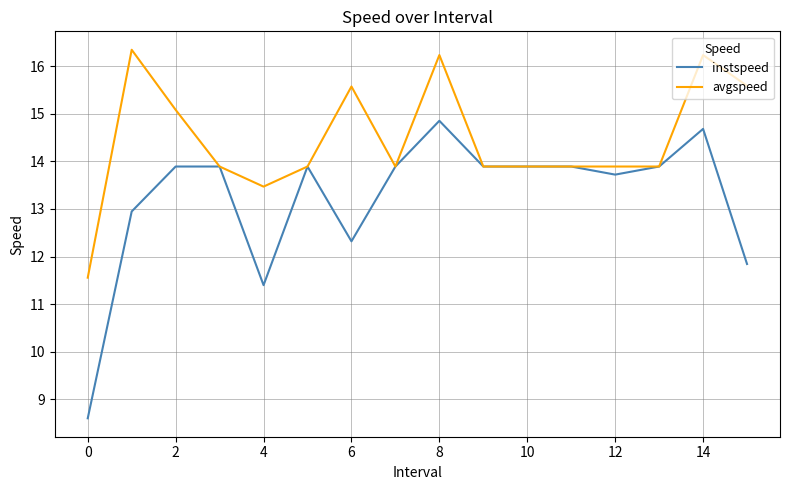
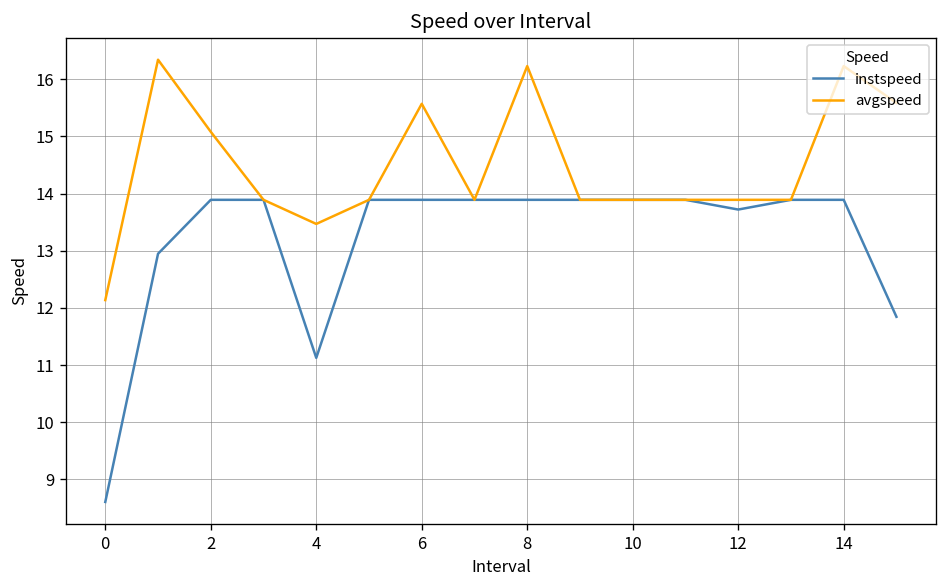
  {
    "instspeed": {
      "0": 8.6,
      "2": 13.9,
-     "4": 11.4,
-     "6": 12.3,
-     "8": 14.9,
+     "4": 11.1,
+     "6": 13.9,
+     "8": 13.9,
      "12": 13.7,
-     "14": 14.7
+     "14": 13.9
    },
    "avgspeed": {
-     "0": 11.6,
+     "0": 12.1,
      "2": 15.1,
      "4": 13.5,
      "6": 15.6,
      "8": 16.2,
      "12": 13.9
    }
  }
